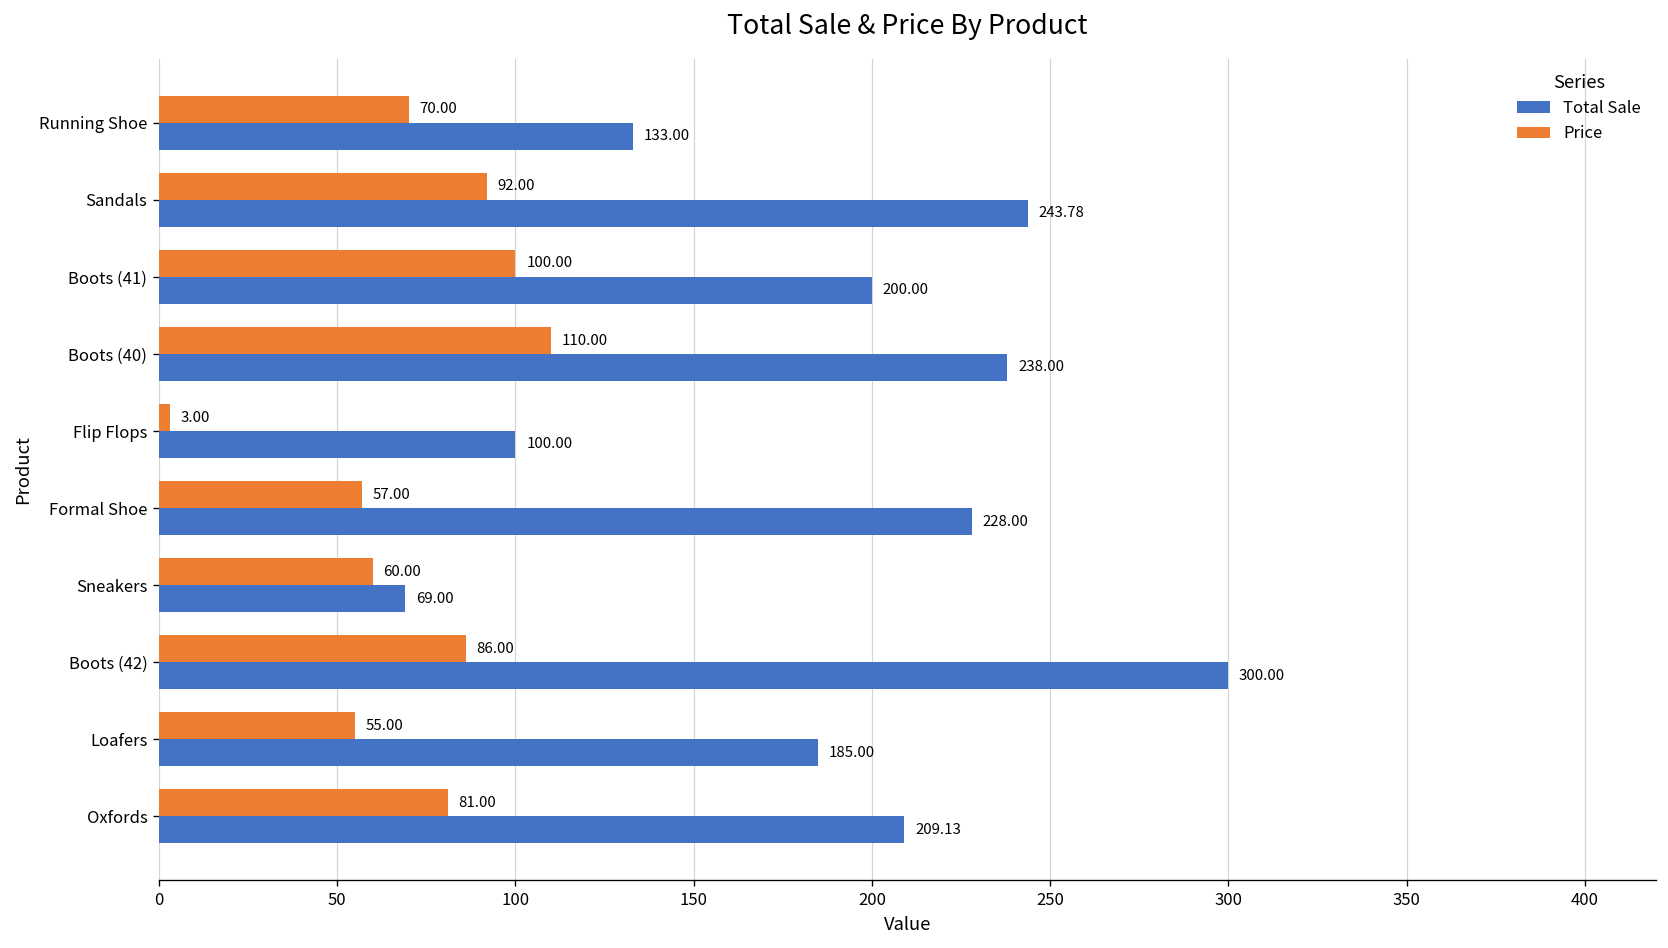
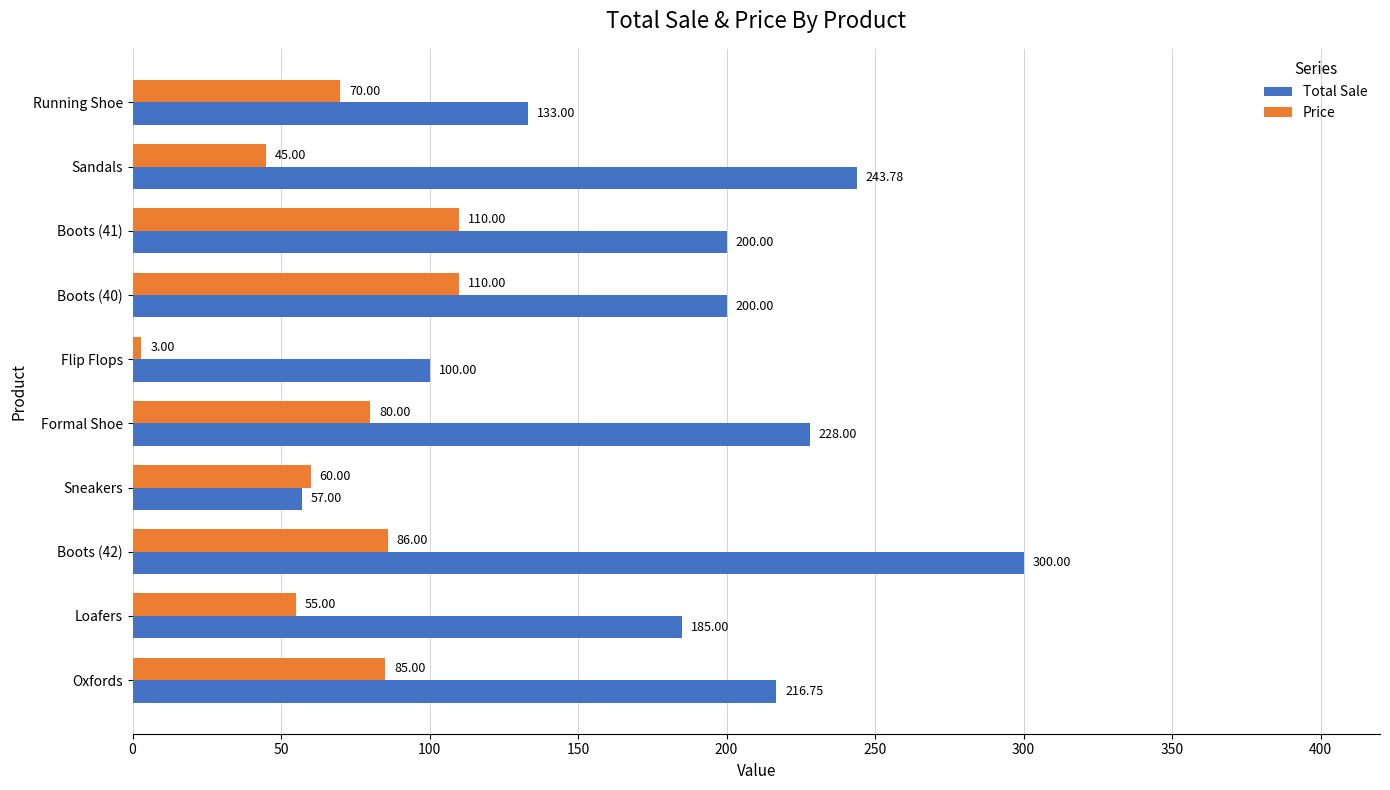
  {
    "Total Sale": {
      "Running Shoe": 133.00,
      "Sandals": 243.78,
      "Boots (41)": 200.00,
-     "Boots (40)": 238.00,
+     "Boots (40)": 200.00,
      "Flip Flops": 100.00,
      "Formal Shoe": 228.00,
-     "Sneakers": 69.00,
+     "Sneakers": 57.00,
      "Boots (42)": 300.00,
      "Loafers": 185.00,
-     "Oxfords": 209.13
+     "Oxfords": 216.75
    },
    "Price": {
      "Running Shoe": 70.00,
-     "Sandals": 92.00,
-     "Boots (41)": 100.00,
+     "Sandals": 45.00,
+     "Boots (41)": 110.00,
      "Boots (40)": 110.00,
      "Flip Flops": 3.00,
-     "Formal Shoe": 57.00,
+     "Formal Shoe": 80.00,
      "Sneakers": 60.00,
      "Boots (42)": 86.00,
      "Loafers": 55.00,
-     "Oxfords": 81.00
+     "Oxfords": 85.00
    }
  }
